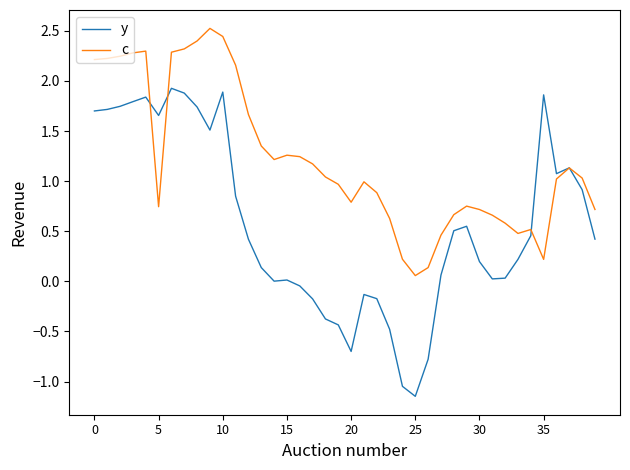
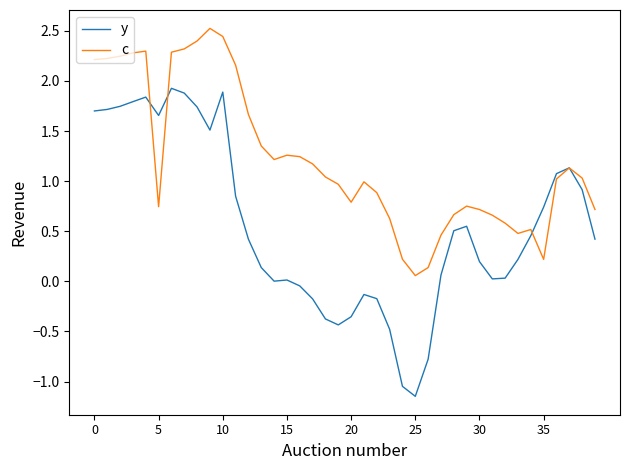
  {
    "y": {
      "0": 1.70,
      "5": 1.66,
      "10": 1.89,
      "15": 0.01,
-     "20": -0.70,
+     "20": -0.35,
      "25": -1.15,
      "30": 0.20,
-     "35": 1.86
+     "35": 0.74
    },
    "c": {
      "5": 0.75,
      "10": 2.44,
      "15": 1.26,
      "20": 0.79,
      "25": 0.06,
      "30": 0.72,
      "35": 0.22
    }
  }
